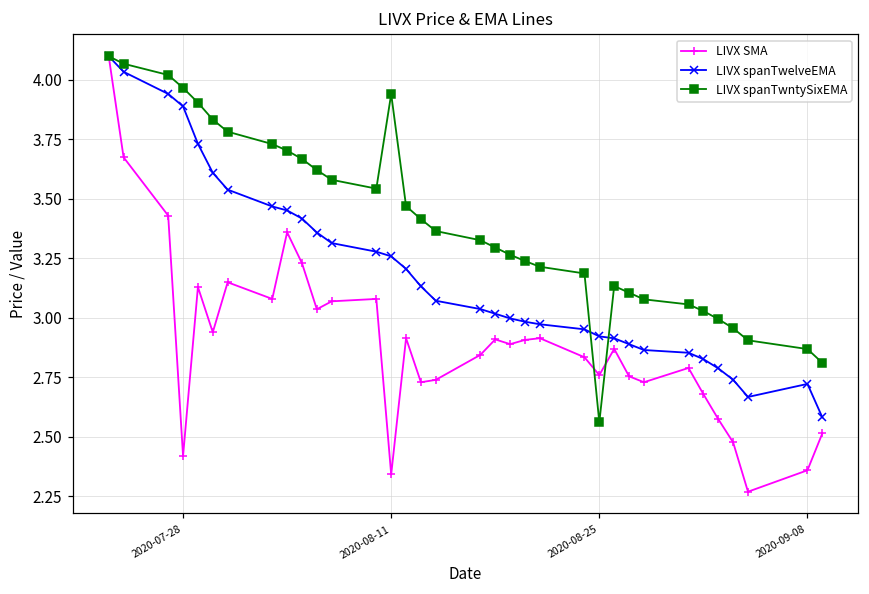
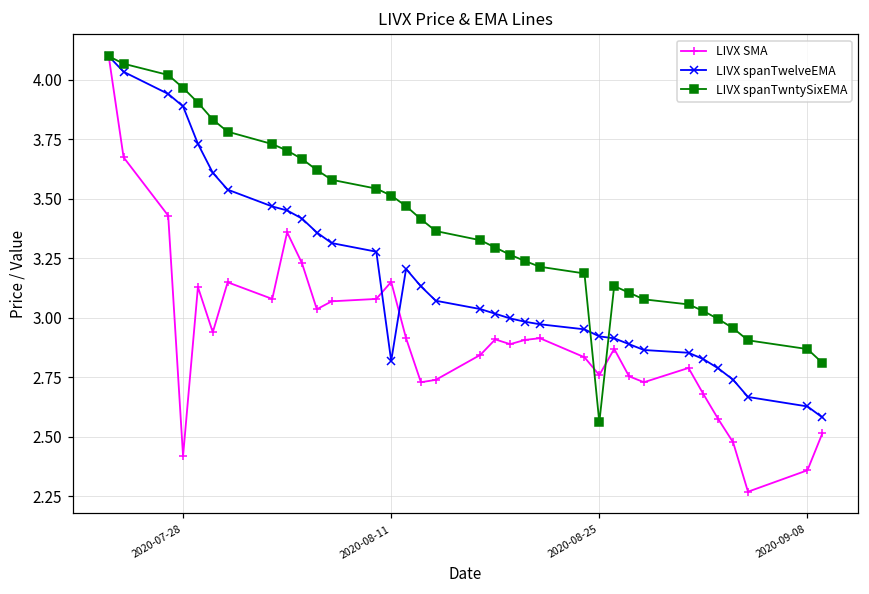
  {
    "LIVX SMA": {
      "2020-07-28": 2.42,
-     "2020-08-11": 2.34,
+     "2020-08-11": 3.15,
      "2020-08-25": 2.76,
      "2020-09-08": 2.36
    },
    "LIVX spanTwelveEMA": {
      "2020-07-28": 3.89,
-     "2020-08-11": 3.26,
+     "2020-08-11": 2.82,
      "2020-08-25": 2.92,
-     "2020-09-08": 2.72
+     "2020-09-08": 2.63
    },
    "LIVX spanTwntySixEMA": {
      "2020-07-28": 3.97,
-     "2020-08-11": 3.94,
+     "2020-08-11": 3.51,
      "2020-08-25": 2.56,
      "2020-09-08": 2.87
    }
  }
